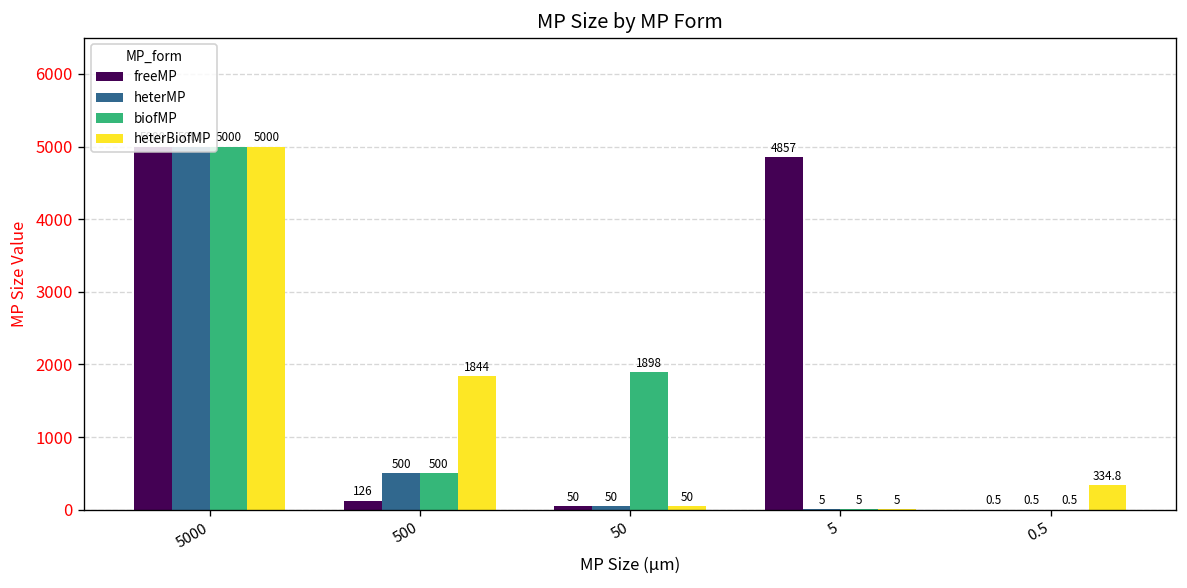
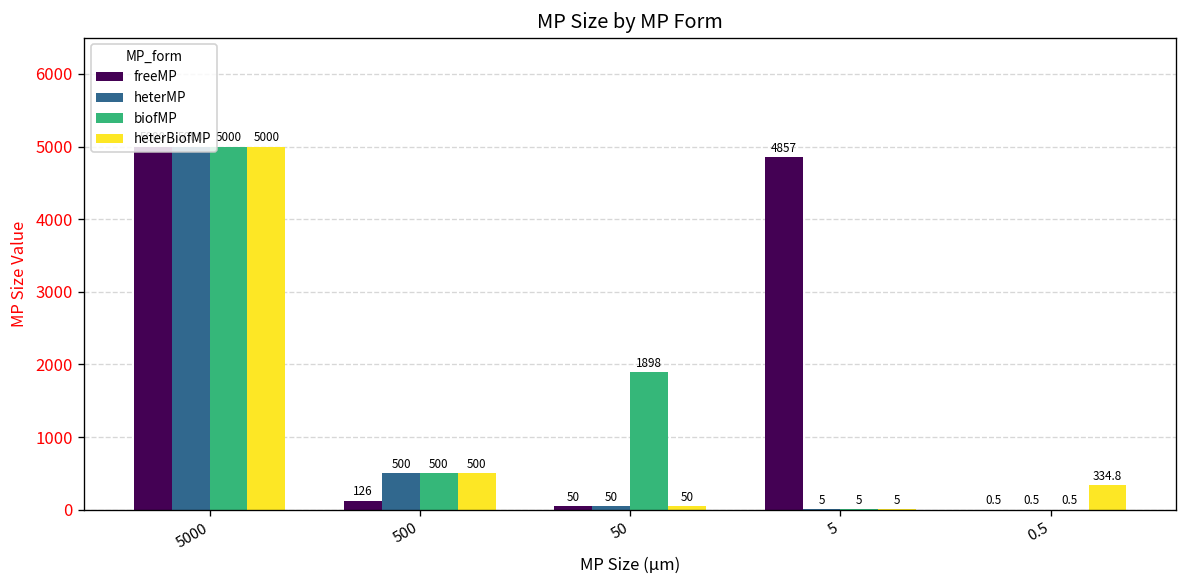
  {
    "freeMP": {
      "500": 126,
      "50": 50,
      "5": 4857,
      "0.5": 0.5
    },
    "heterMP": {
      "500": 500,
      "50": 50,
      "5": 5,
      "0.5": 0.5
    },
    "biofMP": {
      "500": 500,
      "50": 1898,
      "5": 5,
      "0.5": 0.5
    },
    "heterBiofMP": {
      "5000": 5000,
-     "500": 1844,
+     "500": 500,
      "50": 50,
      "5": 5,
      "0.5": 334.8
    }
  }
